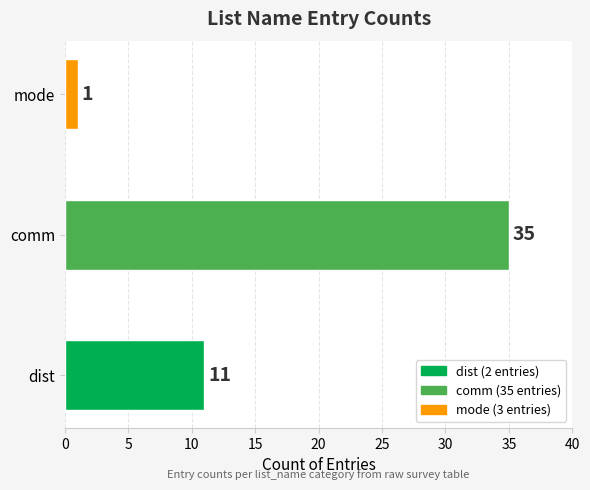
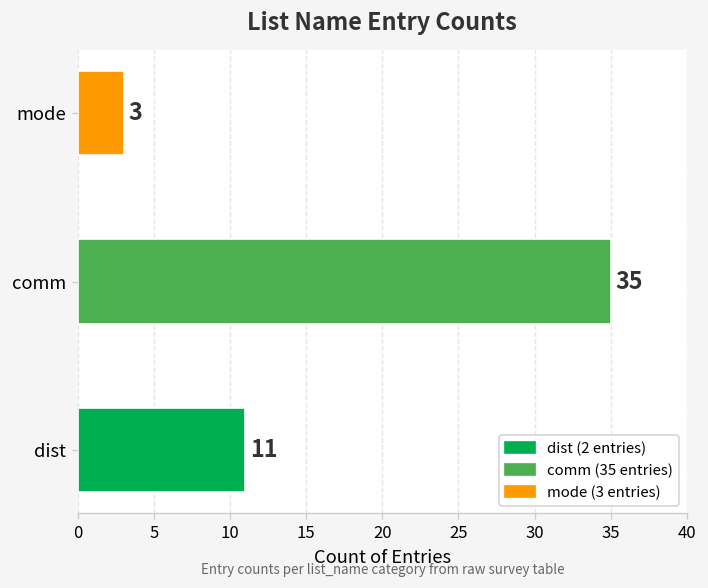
  {
-   "mode": 1,
+   "mode": 3,
    "comm": 35,
    "dist": 11
  }
